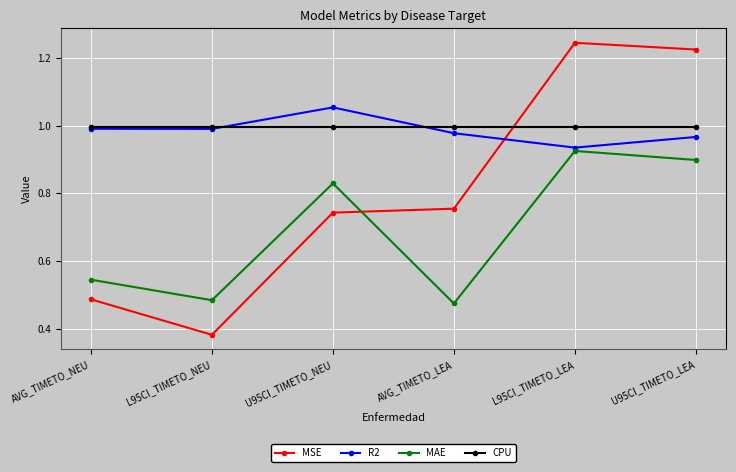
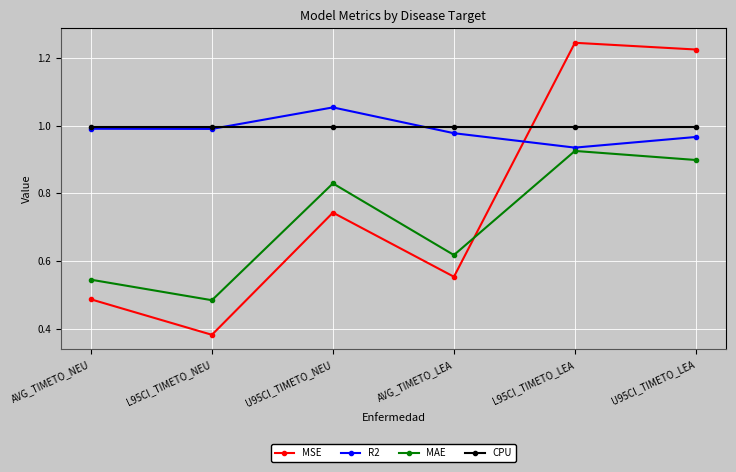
  {
    "MSE": {
      "AVG_TIMETO_NEU": 0.49,
      "L95CI_TIMETO_NEU": 0.38,
      "U95CI_TIMETO_NEU": 0.74,
-     "AVG_TIMETO_LEA": 0.75,
+     "AVG_TIMETO_LEA": 0.55,
      "L95CI_TIMETO_LEA": 1.24,
      "U95CI_TIMETO_LEA": 1.22
    },
    "R2": {
      "U95CI_TIMETO_NEU": 1.05,
      "AVG_TIMETO_LEA": 0.98,
      "L95CI_TIMETO_LEA": 0.94,
      "U95CI_TIMETO_LEA": 0.97
    },
    "MAE": {
      "AVG_TIMETO_NEU": 0.55,
      "L95CI_TIMETO_NEU": 0.48,
      "U95CI_TIMETO_NEU": 0.83,
-     "AVG_TIMETO_LEA": 0.47,
+     "AVG_TIMETO_LEA": 0.62,
      "L95CI_TIMETO_LEA": 0.93,
      "U95CI_TIMETO_LEA": 0.90
    },
    "CPU": {
      "U95CI_TIMETO_NEU": 1.00,
      "AVG_TIMETO_LEA": 1.00,
      "L95CI_TIMETO_LEA": 1.00,
      "U95CI_TIMETO_LEA": 1.00
    }
  }
